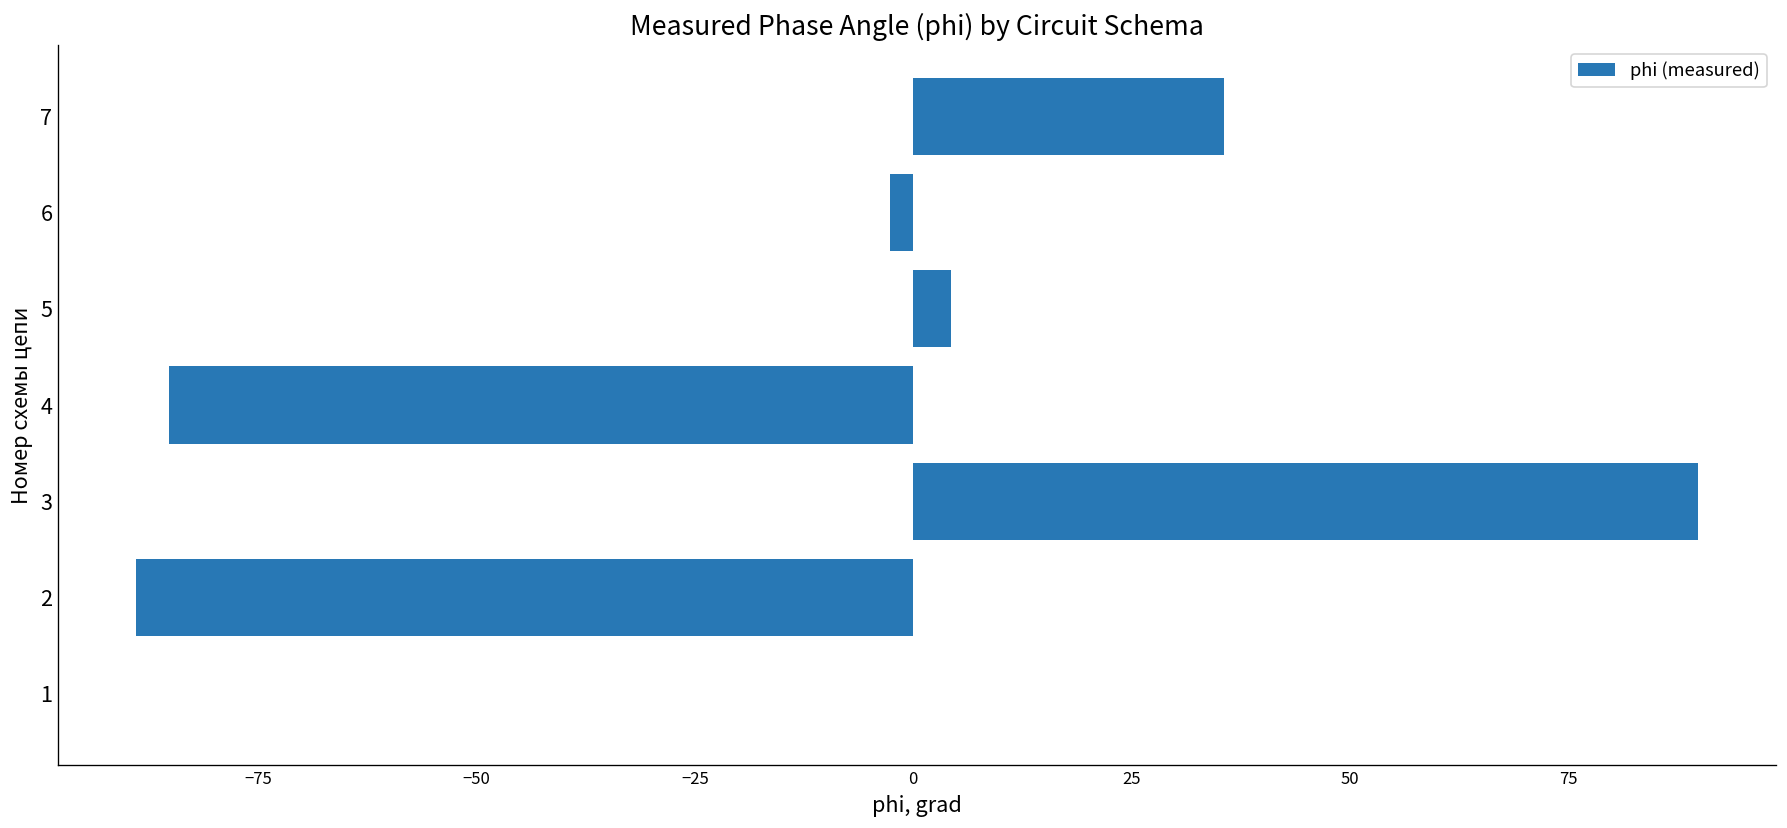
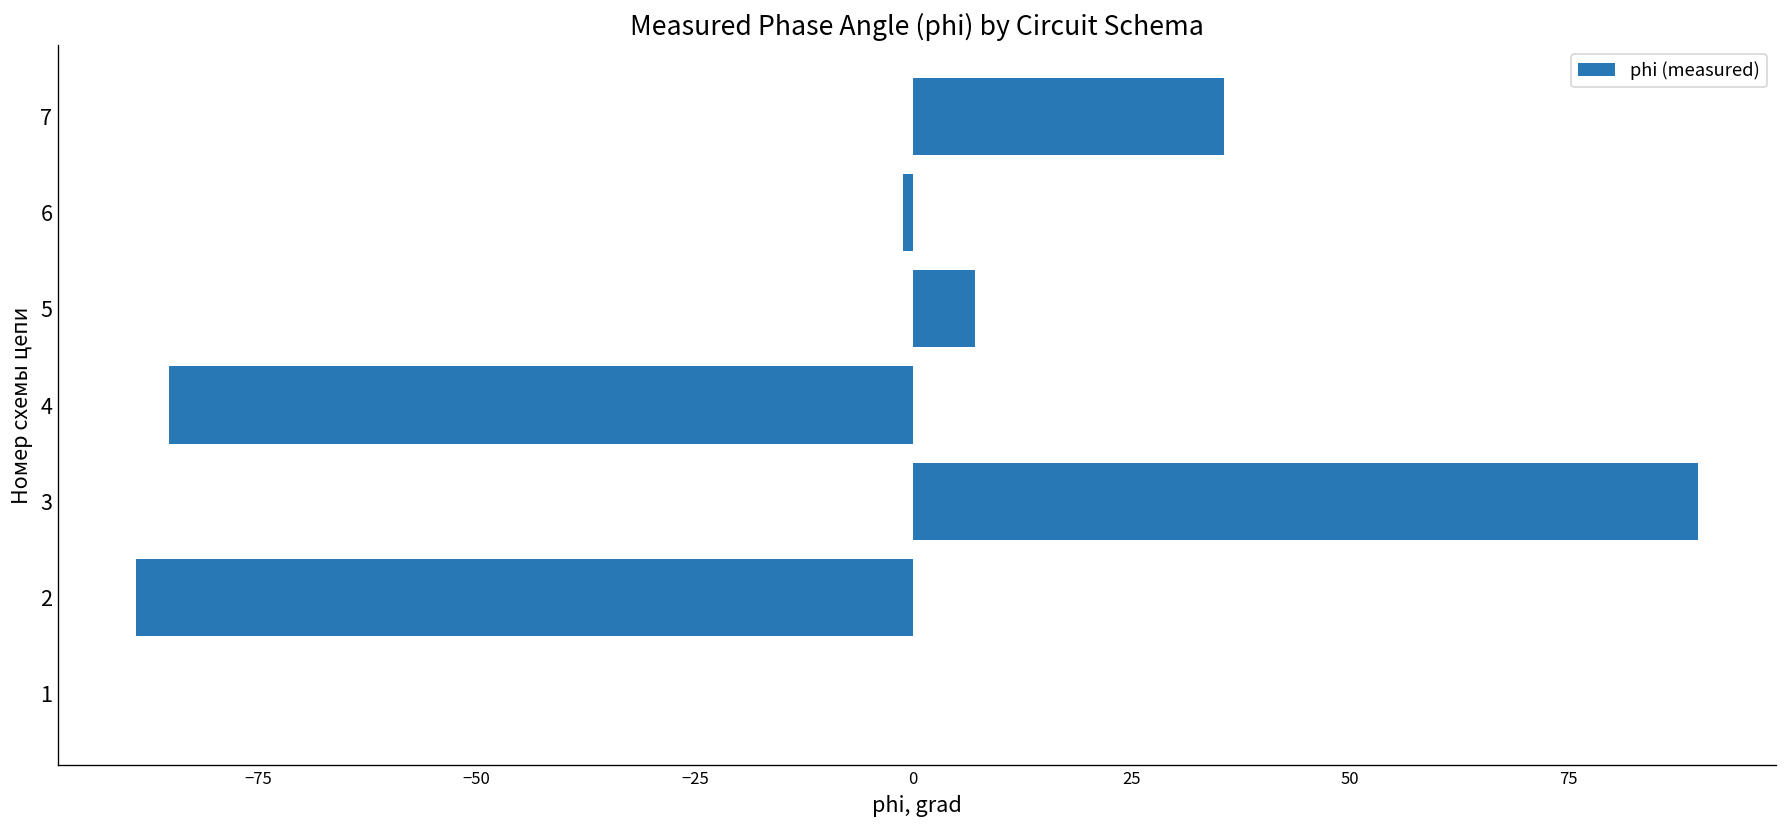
  {
    "7": 36,
-   "6": -3,
-   "5": 4,
+   "6": -1,
+   "5": 7,
    "4": -85,
    "3": 90,
    "2": -89,
    "1": 0
  }
